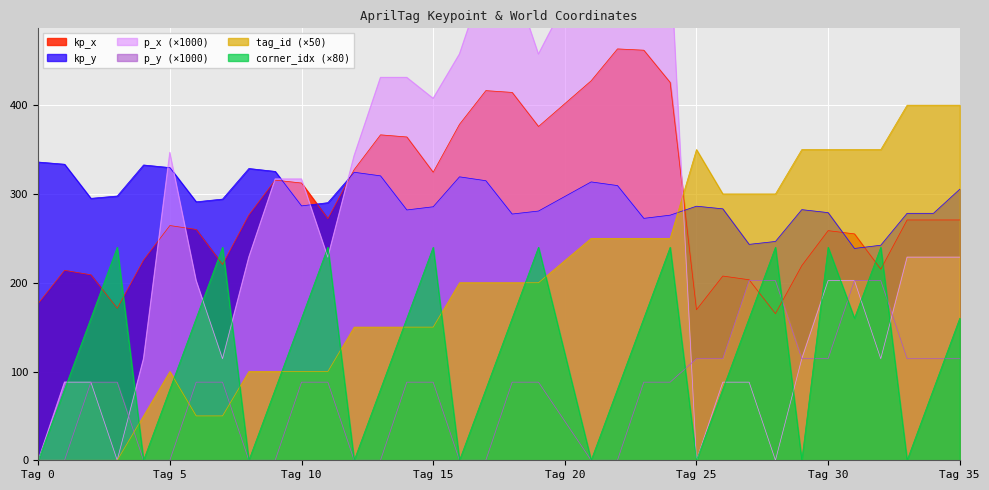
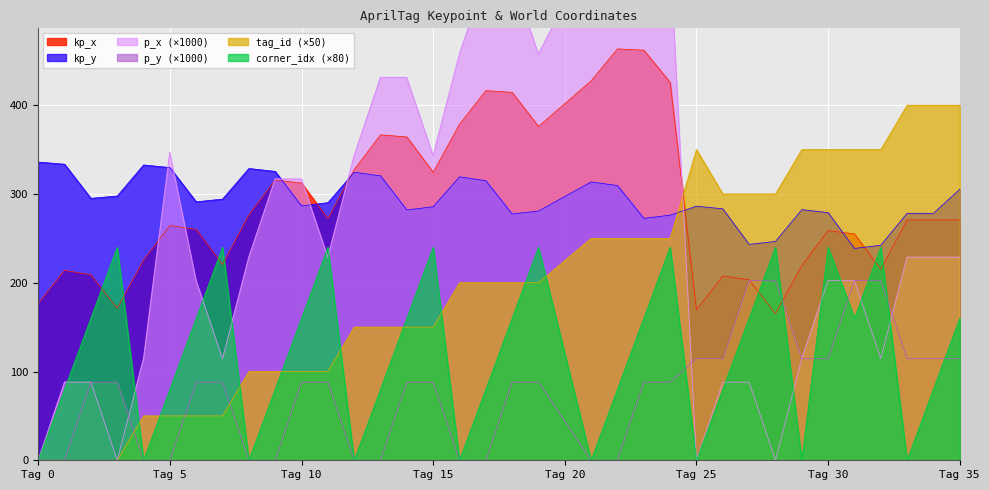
  {
    "kp_x": {
      "Tag 0": 180,
      "Tag 5": 260,
      "Tag 10": 310,
      "Tag 15": 320,
      "Tag 25": 170,
      "Tag 30": 260,
      "Tag 35": 270
    },
    "kp_y": {
      "Tag 0": 340,
      "Tag 5": 330,
      "Tag 10": 290,
      "Tag 15": 290,
      "Tag 25": 290,
      "Tag 30": 280,
      "Tag 35": 310
    },
    "p_x (×1000)": {
      "Tag 5": 350,
      "Tag 10": 320,
-     "Tag 15": 410,
+     "Tag 15": 340,
      "Tag 30": 200,
      "Tag 35": 230
    },
    "p_y (×1000)": {
      "Tag 5": 0,
      "Tag 10": 90,
      "Tag 15": 90,
      "Tag 25": 110,
      "Tag 30": 110,
      "Tag 35": 110
    },
    "tag_id (×50)": {
-     "Tag 5": 100,
+     "Tag 5": 50,
      "Tag 10": 100,
      "Tag 15": 150,
      "Tag 25": 350,
      "Tag 30": 350,
      "Tag 35": 400
    },
    "corner_idx (×80)": {
      "Tag 5": 80,
      "Tag 10": 160,
      "Tag 15": 240,
      "Tag 30": 240,
      "Tag 35": 160
    }
  }
